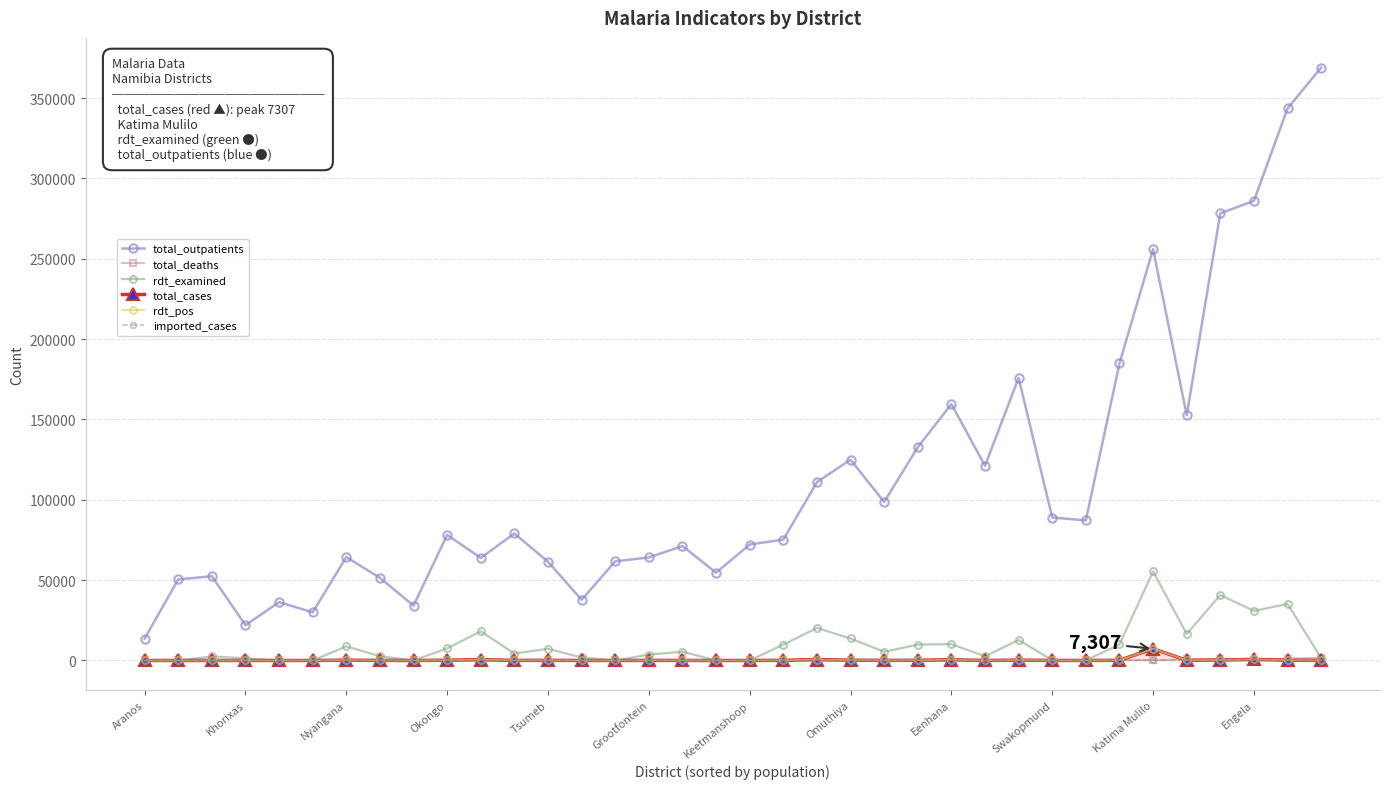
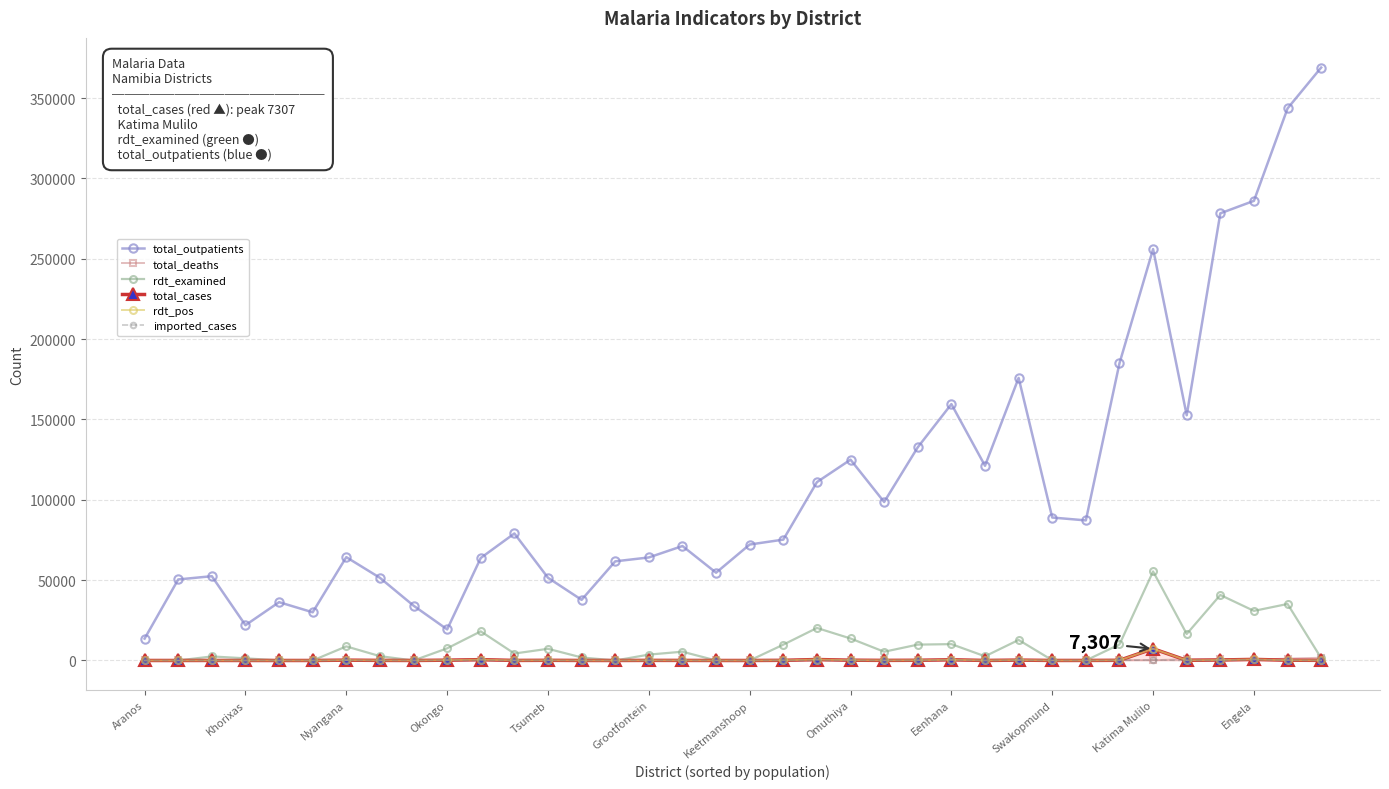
  {
    "total_outpatients": {
-     "Okongo": 78000,
-     "Tsumeb": 61000
+     "Okongo": 19000,
+     "Tsumeb": 51000
    }
  }
